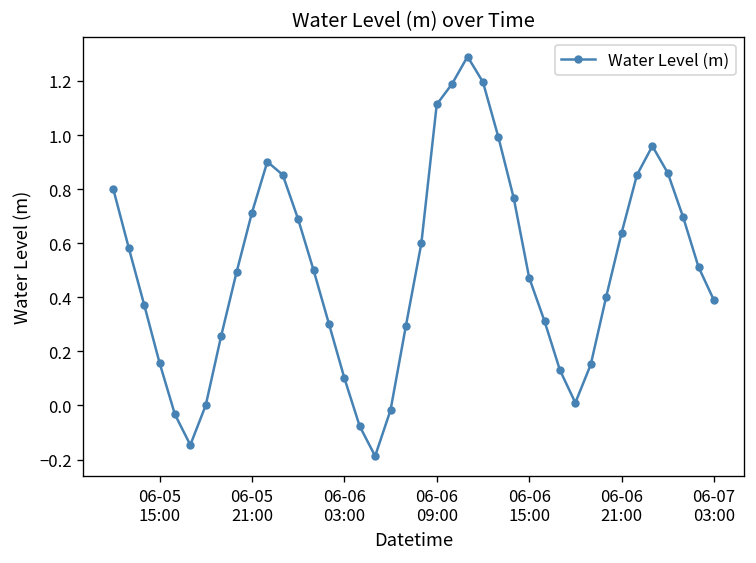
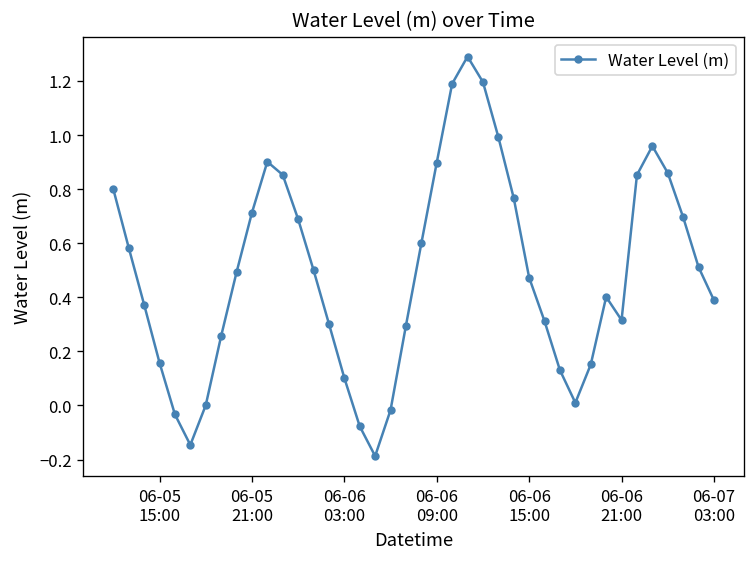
  {
    "06-05 15:00": 0.16,
    "06-05 21:00": 0.71,
    "06-06 03:00": 0.10,
-   "06-06 09:00": 1.11,
+   "06-06 09:00": 0.90,
    "06-06 15:00": 0.47,
-   "06-06 21:00": 0.64,
+   "06-06 21:00": 0.32,
    "06-07 03:00": 0.39
  }
